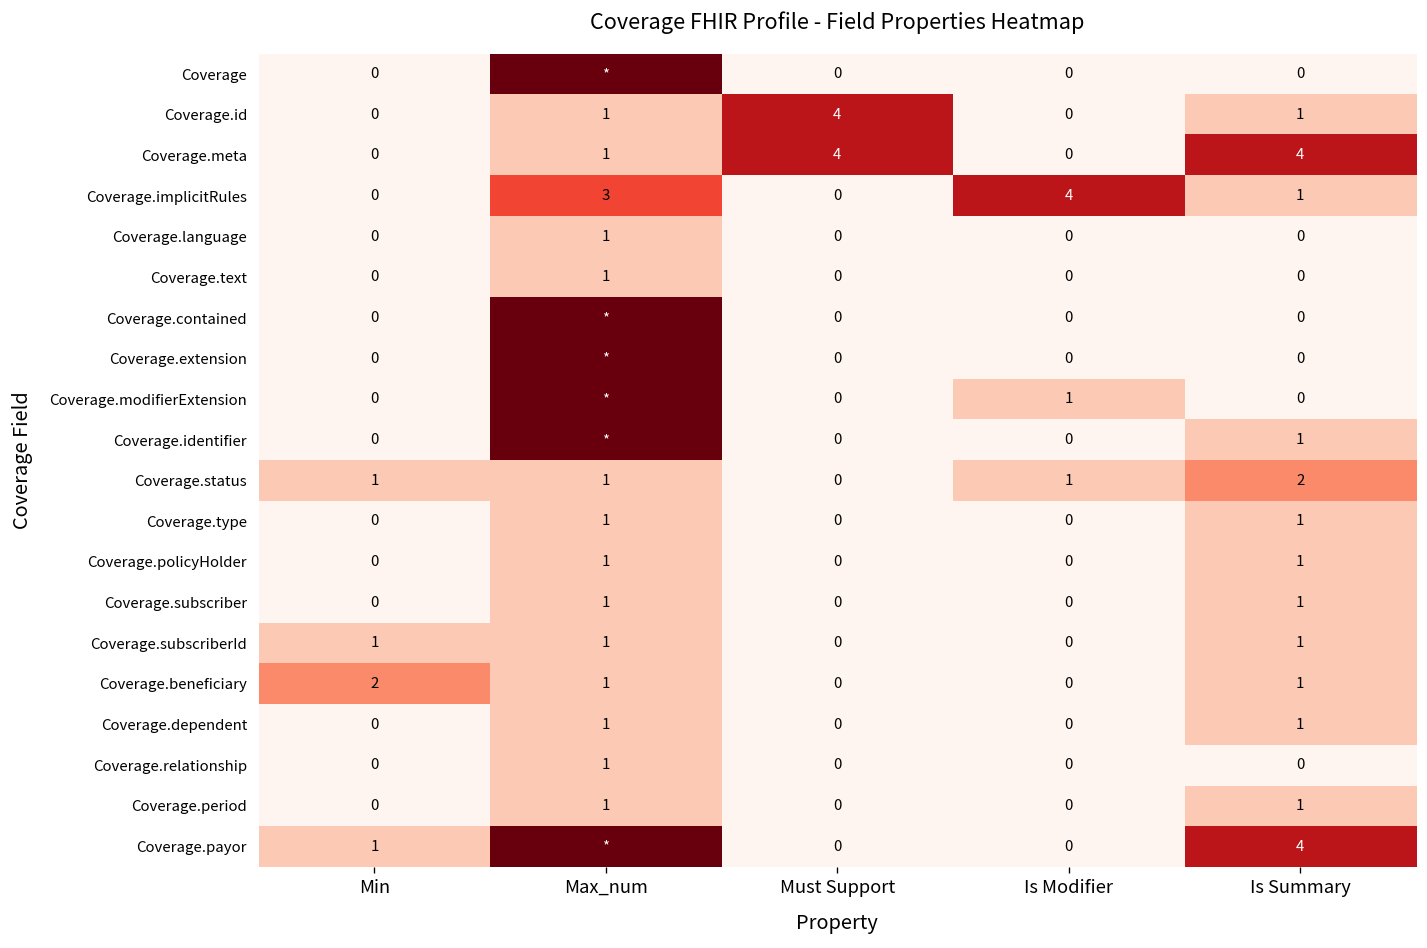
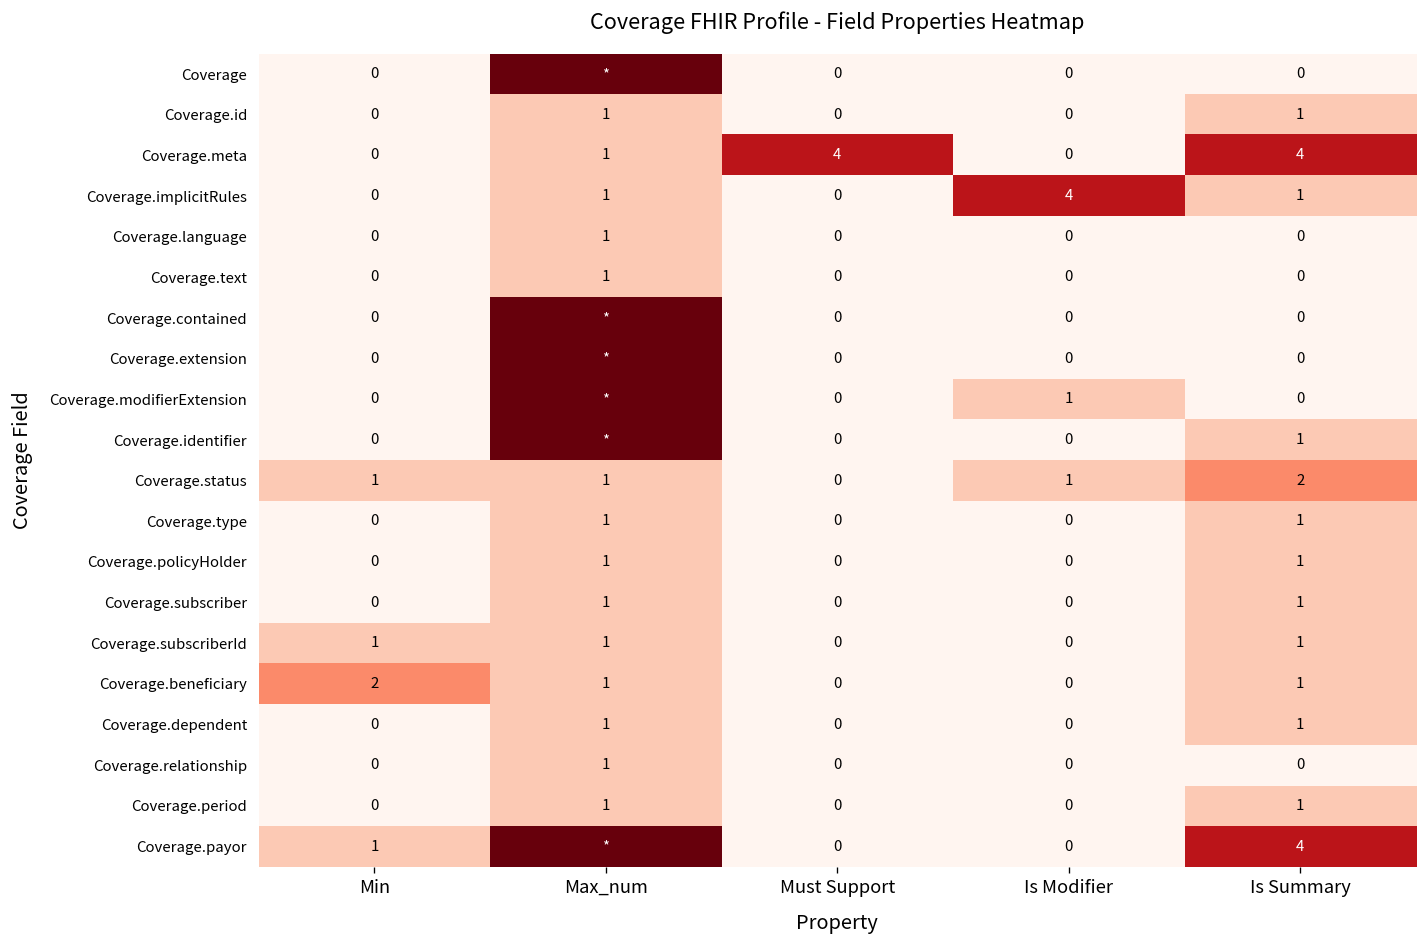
  {
    "Coverage": {
      "Min": 0,
      "Must Support": 0,
      "Is Modifier": 0,
      "Is Summary": 0
    },
    "Coverage.id": {
      "Min": 0,
      "Max_num": 1,
-     "Must Support": 4,
+     "Must Support": 0,
      "Is Modifier": 0,
      "Is Summary": 1
    },
    "Coverage.meta": {
      "Min": 0,
      "Max_num": 1,
      "Must Support": 4,
      "Is Modifier": 0,
      "Is Summary": 4
    },
    "Coverage.implicitRules": {
      "Min": 0,
-     "Max_num": 3,
+     "Max_num": 1,
      "Must Support": 0,
      "Is Modifier": 4,
      "Is Summary": 1
    },
    "Coverage.language": {
      "Min": 0,
      "Max_num": 1,
      "Must Support": 0,
      "Is Modifier": 0,
      "Is Summary": 0
    },
    "Coverage.text": {
      "Min": 0,
      "Max_num": 1,
      "Must Support": 0,
      "Is Modifier": 0,
      "Is Summary": 0
    },
    "Coverage.contained": {
      "Min": 0,
      "Must Support": 0,
      "Is Modifier": 0,
      "Is Summary": 0
    },
    "Coverage.extension": {
      "Min": 0,
      "Must Support": 0,
      "Is Modifier": 0,
      "Is Summary": 0
    },
    "Coverage.modifierExtension": {
      "Min": 0,
      "Must Support": 0,
      "Is Modifier": 1,
      "Is Summary": 0
    },
    "Coverage.identifier": {
      "Min": 0,
      "Must Support": 0,
      "Is Modifier": 0,
      "Is Summary": 1
    },
    "Coverage.status": {
      "Min": 1,
      "Max_num": 1,
      "Must Support": 0,
      "Is Modifier": 1,
      "Is Summary": 2
    },
    "Coverage.type": {
      "Min": 0,
      "Max_num": 1,
      "Must Support": 0,
      "Is Modifier": 0,
      "Is Summary": 1
    },
    "Coverage.policyHolder": {
      "Min": 0,
      "Max_num": 1,
      "Must Support": 0,
      "Is Modifier": 0,
      "Is Summary": 1
    },
    "Coverage.subscriber": {
      "Min": 0,
      "Max_num": 1,
      "Must Support": 0,
      "Is Modifier": 0,
      "Is Summary": 1
    },
    "Coverage.subscriberId": {
      "Min": 1,
      "Max_num": 1,
      "Must Support": 0,
      "Is Modifier": 0,
      "Is Summary": 1
    },
    "Coverage.beneficiary": {
      "Min": 2,
      "Max_num": 1,
      "Must Support": 0,
      "Is Modifier": 0,
      "Is Summary": 1
    },
    "Coverage.dependent": {
      "Min": 0,
      "Max_num": 1,
      "Must Support": 0,
      "Is Modifier": 0,
      "Is Summary": 1
    },
    "Coverage.relationship": {
      "Min": 0,
      "Max_num": 1,
      "Must Support": 0,
      "Is Modifier": 0,
      "Is Summary": 0
    },
    "Coverage.period": {
      "Min": 0,
      "Max_num": 1,
      "Must Support": 0,
      "Is Modifier": 0,
      "Is Summary": 1
    },
    "Coverage.payor": {
      "Min": 1,
      "Must Support": 0,
      "Is Modifier": 0,
      "Is Summary": 4
    }
  }
